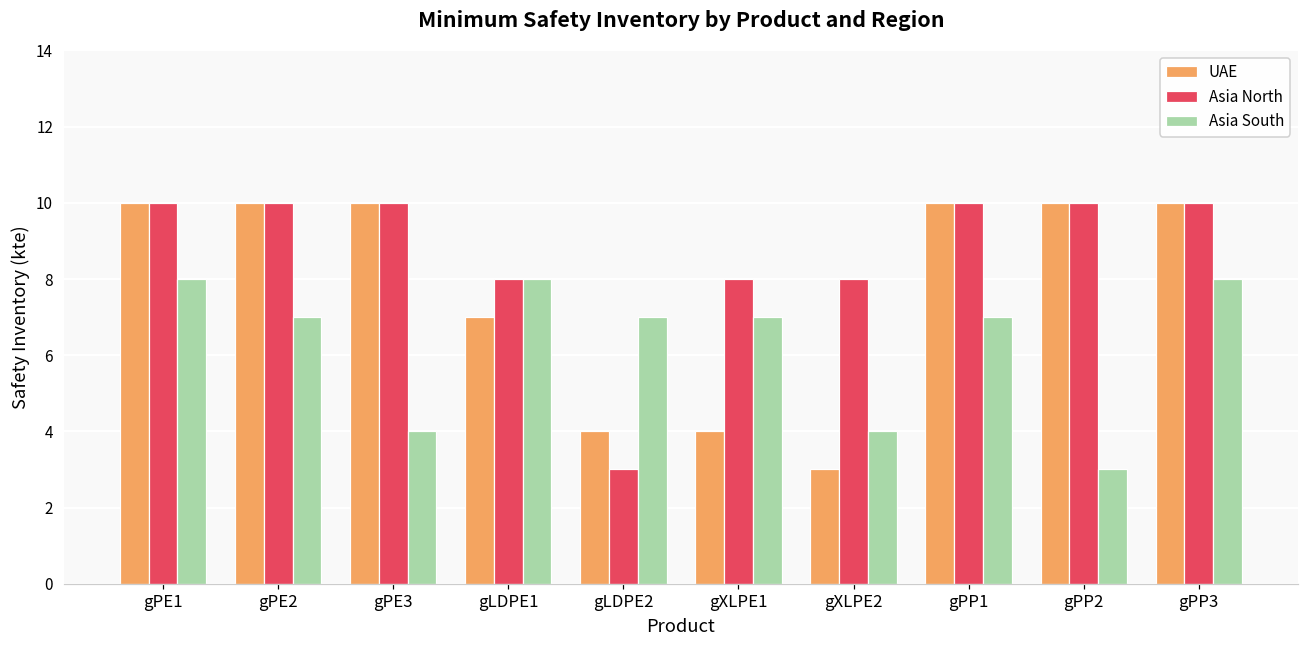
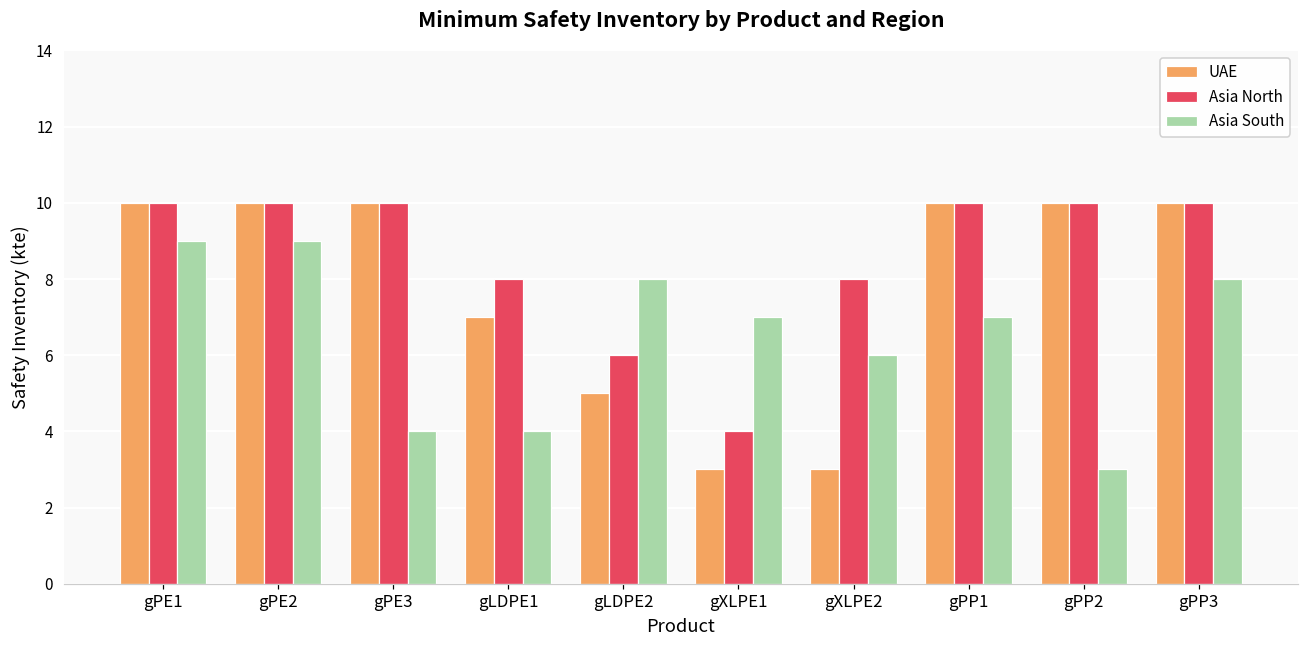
  {
    "UAE": {
      "gPE1": 10,
      "gPE2": 10,
      "gPE3": 10,
      "gLDPE1": 7,
-     "gLDPE2": 4,
-     "gXLPE1": 4,
+     "gLDPE2": 5,
+     "gXLPE1": 3,
      "gXLPE2": 3,
      "gPP1": 10,
      "gPP2": 10,
      "gPP3": 10
    },
    "Asia North": {
      "gPE1": 10,
      "gPE2": 10,
      "gPE3": 10,
      "gLDPE1": 8,
-     "gLDPE2": 3,
-     "gXLPE1": 8,
+     "gLDPE2": 6,
+     "gXLPE1": 4,
      "gXLPE2": 8,
      "gPP1": 10,
      "gPP2": 10,
      "gPP3": 10
    },
    "Asia South": {
-     "gPE1": 8,
-     "gPE2": 7,
+     "gPE1": 9,
+     "gPE2": 9,
      "gPE3": 4,
-     "gLDPE1": 8,
-     "gLDPE2": 7,
+     "gLDPE1": 4,
+     "gLDPE2": 8,
      "gXLPE1": 7,
-     "gXLPE2": 4,
+     "gXLPE2": 6,
      "gPP1": 7,
      "gPP2": 3,
      "gPP3": 8
    }
  }
